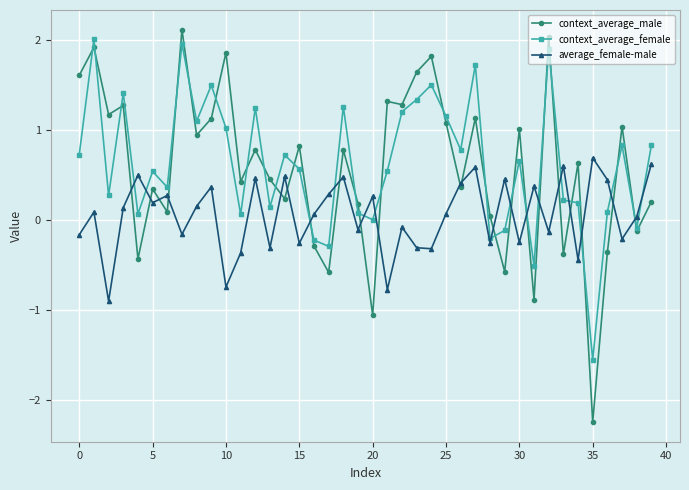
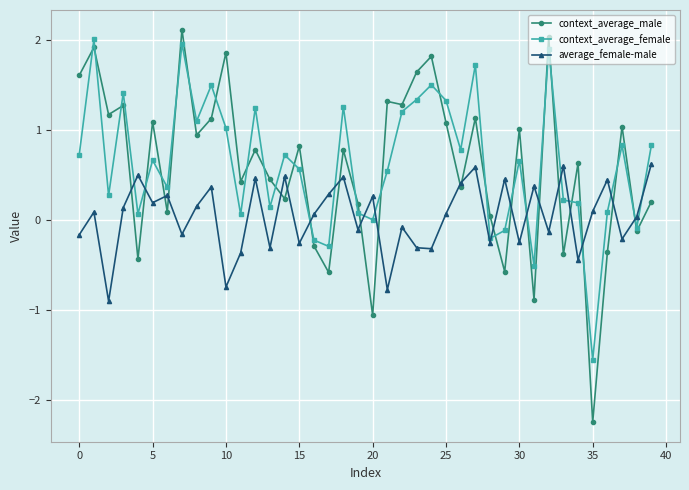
  {
    "context_average_male": {
      "0": 1.6,
-     "5": 0.3,
+     "5": 1.1,
      "10": 1.9,
      "15": 0.8,
      "20": -1.1,
      "25": 1.1,
      "30": 1.0,
      "35": -2.2
    },
    "context_average_female": {
      "0": 0.7,
-     "5": 0.5,
+     "5": 0.7,
      "10": 1.0,
      "15": 0.6,
      "20": 0.0,
-     "25": 1.2,
+     "25": 1.3,
      "30": 0.7,
      "35": -1.6
    },
    "average_female-male": {
      "0": -0.2,
      "5": 0.2,
      "10": -0.7,
      "15": -0.3,
      "20": 0.3,
      "25": 0.1,
      "30": -0.2,
-     "35": 0.7
+     "35": 0.1
    }
  }
